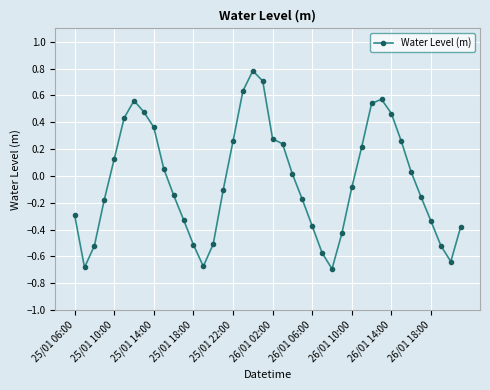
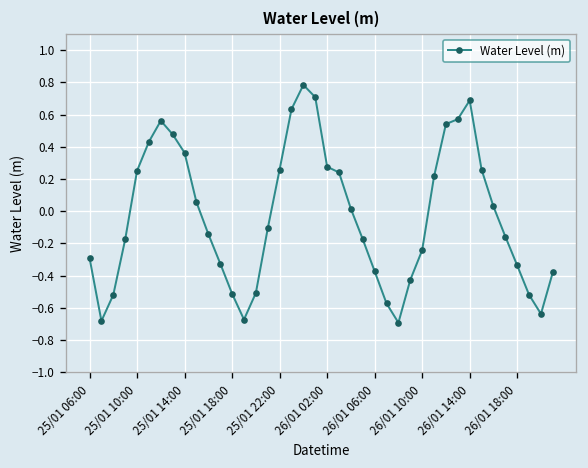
  {
    "25/01 06:00": -0.29,
-   "25/01 10:00": 0.13,
+   "25/01 10:00": 0.25,
    "25/01 14:00": 0.36,
    "25/01 18:00": -0.51,
    "25/01 22:00": 0.26,
    "26/01 02:00": 0.28,
    "26/01 06:00": -0.37,
-   "26/01 10:00": -0.09,
-   "26/01 14:00": 0.47,
+   "26/01 10:00": -0.24,
+   "26/01 14:00": 0.69,
    "26/01 18:00": -0.34
  }
